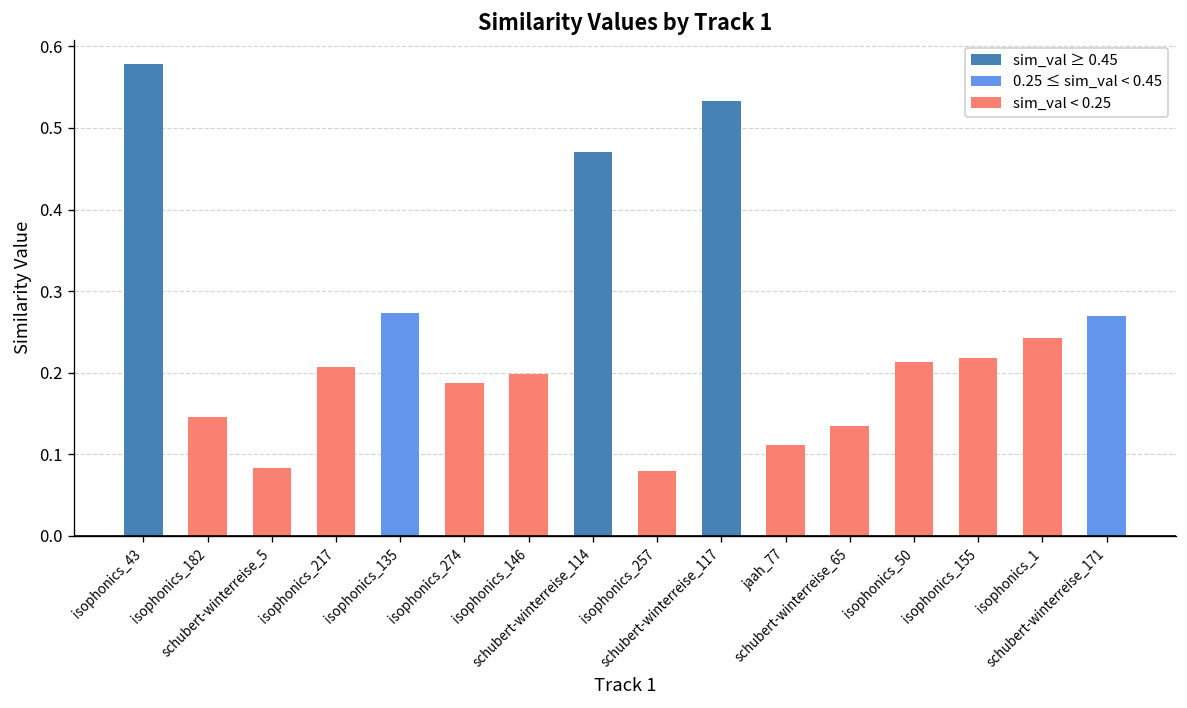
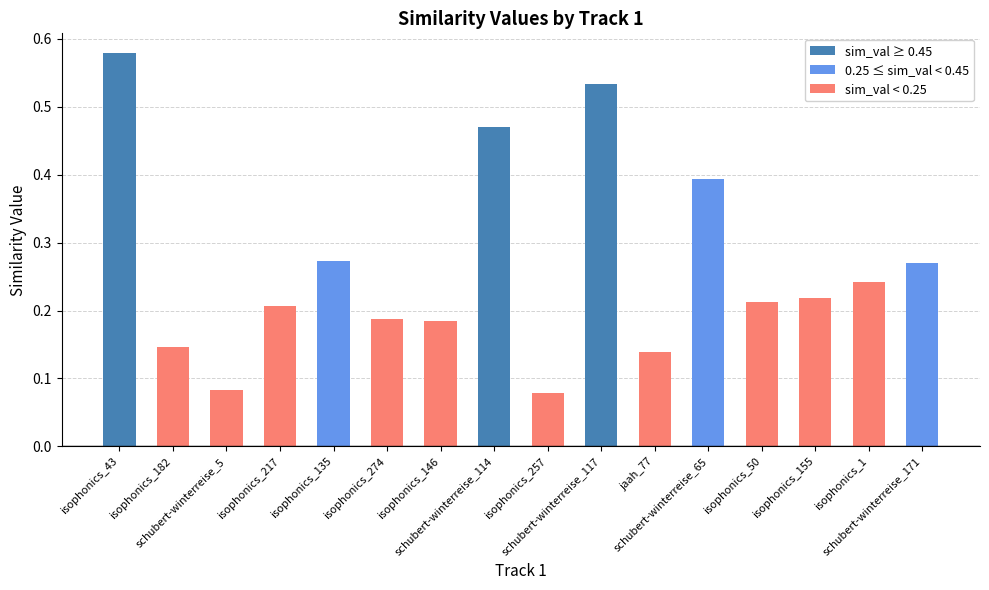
  {
    "isophonics_43": 0.58,
    "isophonics_182": 0.15,
    "schubert-winterreise_5": 0.08,
    "isophonics_217": 0.21,
    "isophonics_135": 0.27,
    "isophonics_274": 0.19,
-   "isophonics_146": 0.20,
+   "isophonics_146": 0.18,
    "schubert-winterreise_114": 0.47,
    "isophonics_257": 0.08,
    "schubert-winterreise_117": 0.53,
-   "jaah_77": 0.11,
-   "schubert-winterreise_65": 0.13,
+   "jaah_77": 0.14,
+   "schubert-winterreise_65": 0.39,
    "isophonics_50": 0.21,
    "isophonics_155": 0.22,
    "isophonics_1": 0.24,
    "schubert-winterreise_171": 0.27
  }
